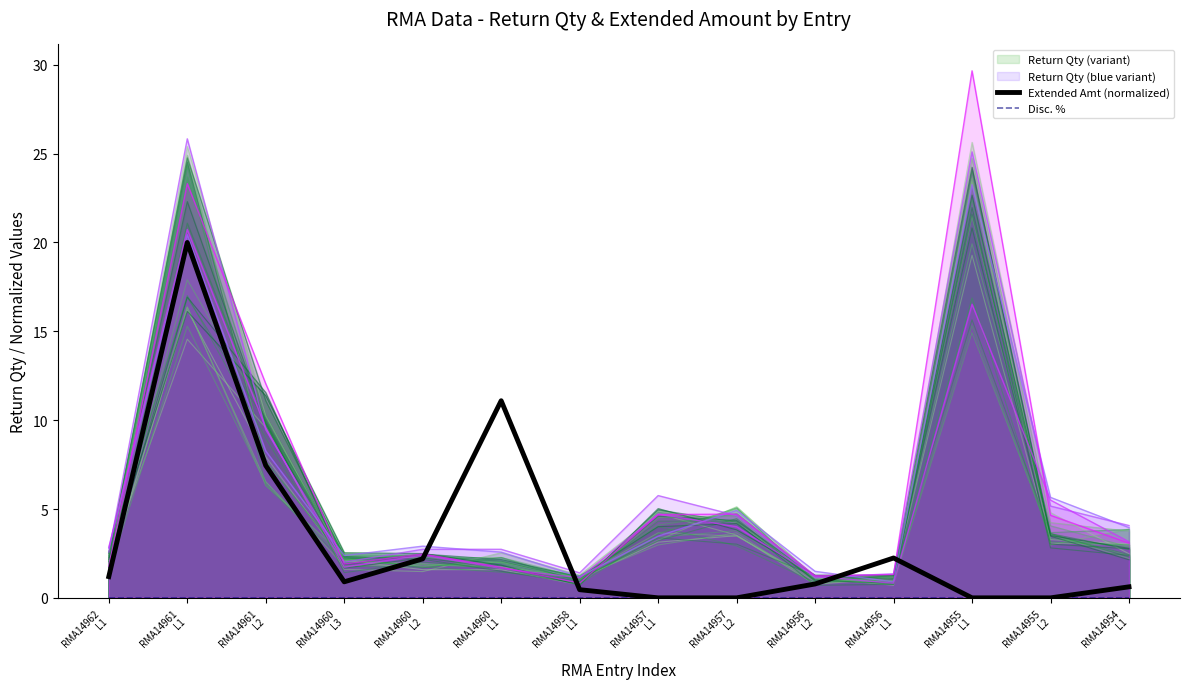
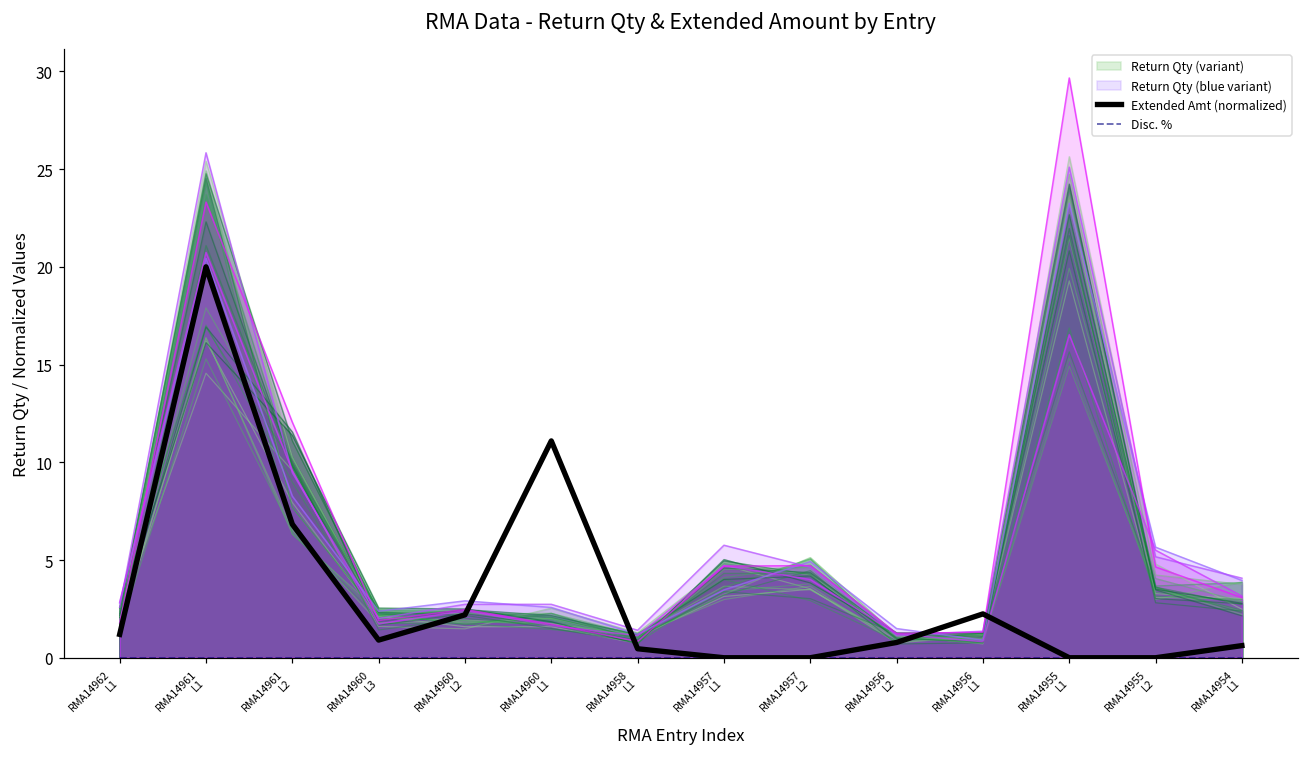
  {
    "Extended Amt (normalized)": {
      "RMA14962 L1": 1.2,
      "RMA14961 L1": 20.0,
-     "RMA14961 L2": 7.4,
+     "RMA14961 L2": 6.8,
      "RMA14960 L3": 0.9,
      "RMA14960 L1": 11.1,
      "RMA14958 L1": 0.5,
      "RMA14956 L1": 2.2,
      "RMA14954 L1": 0.6
    },
    "Disc. %": {
      "RMA14962 L1": 0.0,
      "RMA14961 L1": 0.0,
      "RMA14961 L2": 0.0,
      "RMA14960 L3": 0.0,
      "RMA14960 L2": 0.0,
      "RMA14960 L1": 0.0,
      "RMA14958 L1": 0.0,
      "RMA14956 L2": 0.0,
      "RMA14956 L1": 0.0,
      "RMA14954 L1": 0.0
    }
  }
